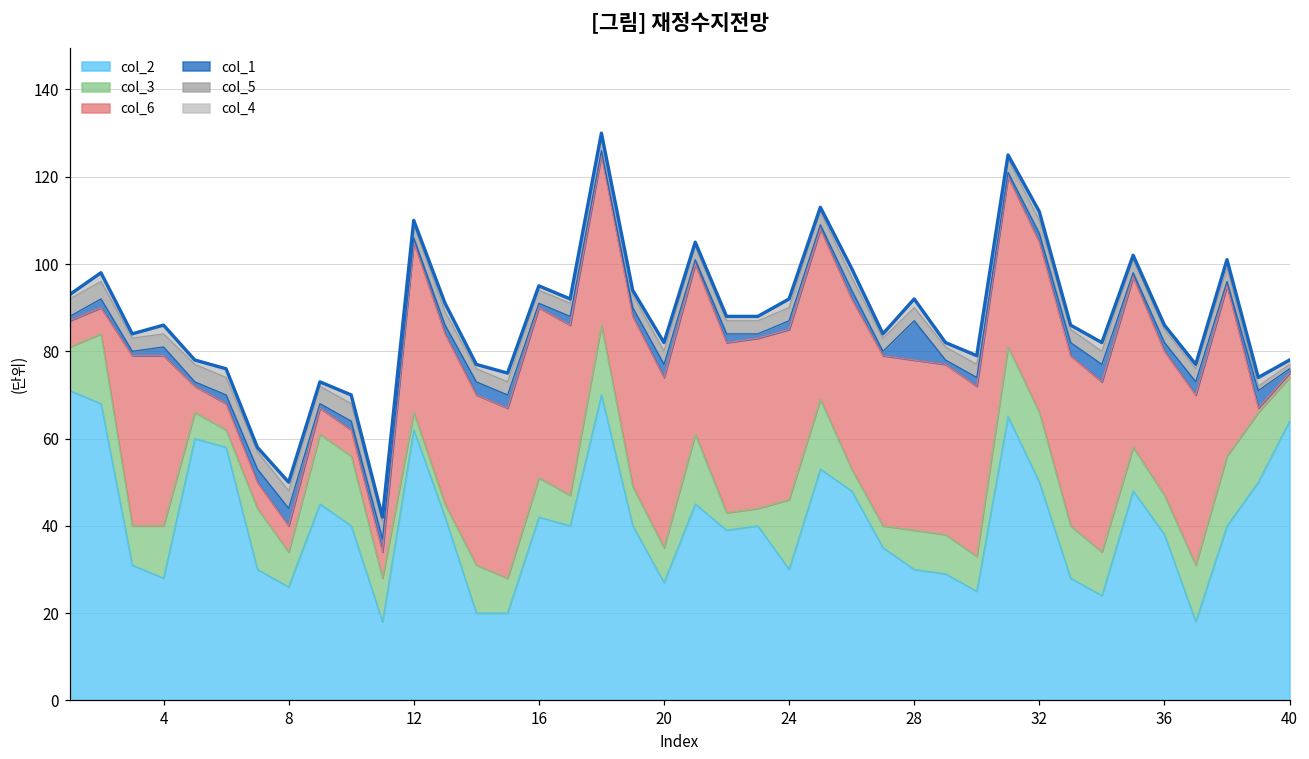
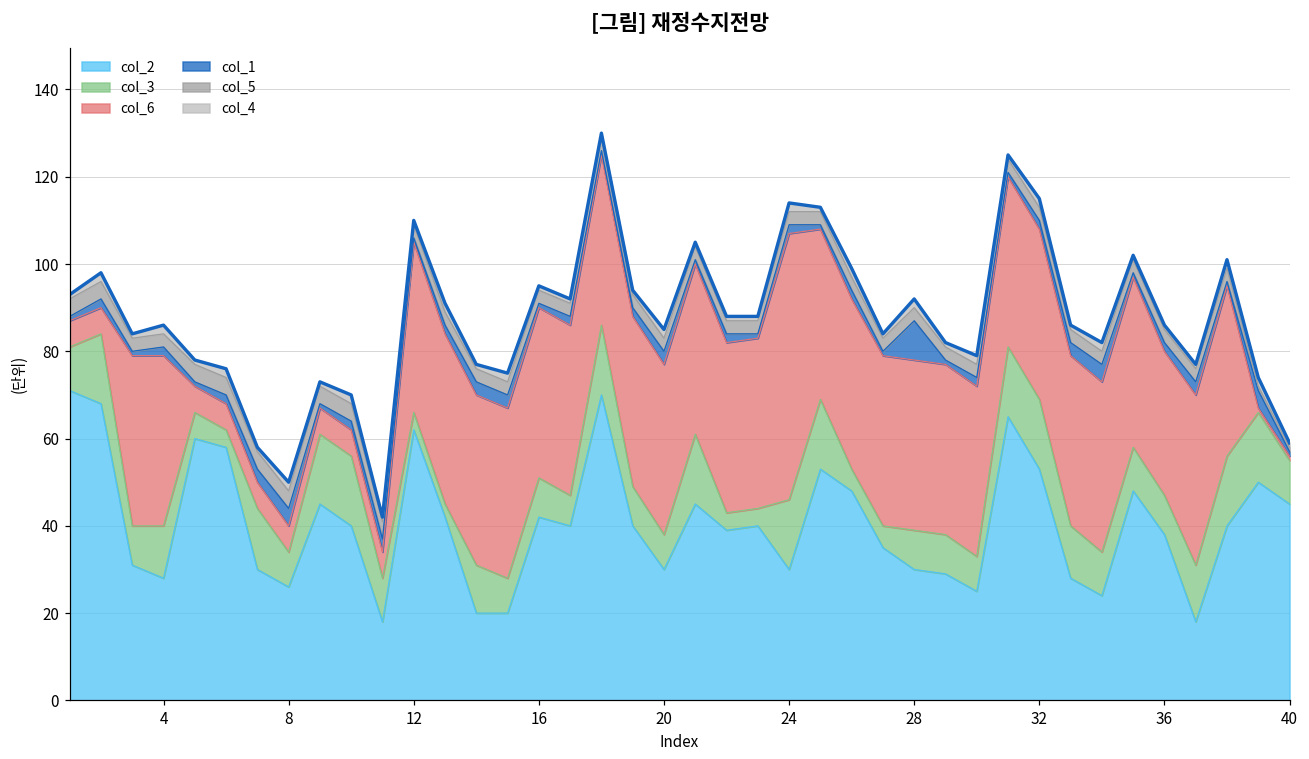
  {
    "col_2": {
      "4": 28,
      "8": 26,
      "12": 62,
      "16": 42,
-     "20": 27,
+     "20": 30,
      "24": 30,
      "28": 30,
-     "32": 50,
+     "32": 53,
      "36": 38,
-     "40": 64
+     "40": 45
    },
    "col_6": {
      "4": 39,
      "8": 6,
      "12": 39,
      "16": 39,
      "20": 39,
-     "24": 39,
+     "24": 61,
      "28": 39,
      "32": 39,
      "36": 33,
      "40": 1
    },
    "col_1": {
      "4": 2,
      "8": 4,
      "12": 1,
      "16": 1,
      "20": 3,
      "24": 2,
      "28": 9,
      "32": 2,
      "36": 2,
      "40": 1
    }
  }
